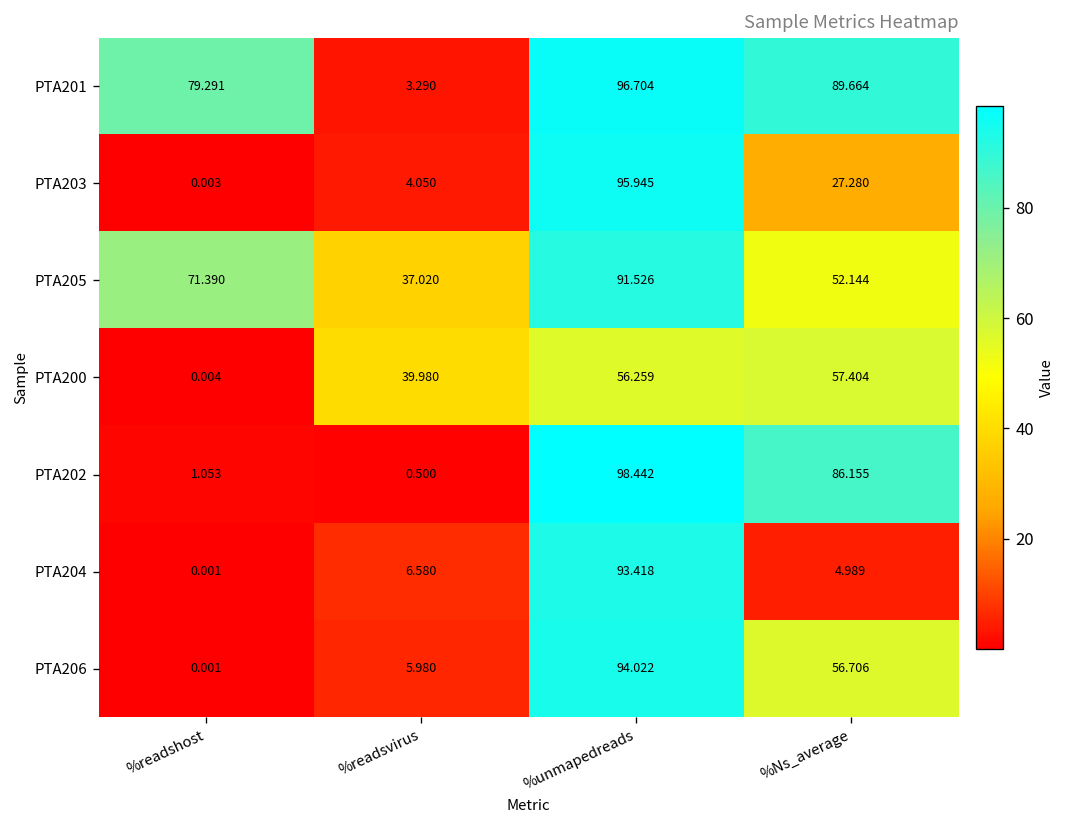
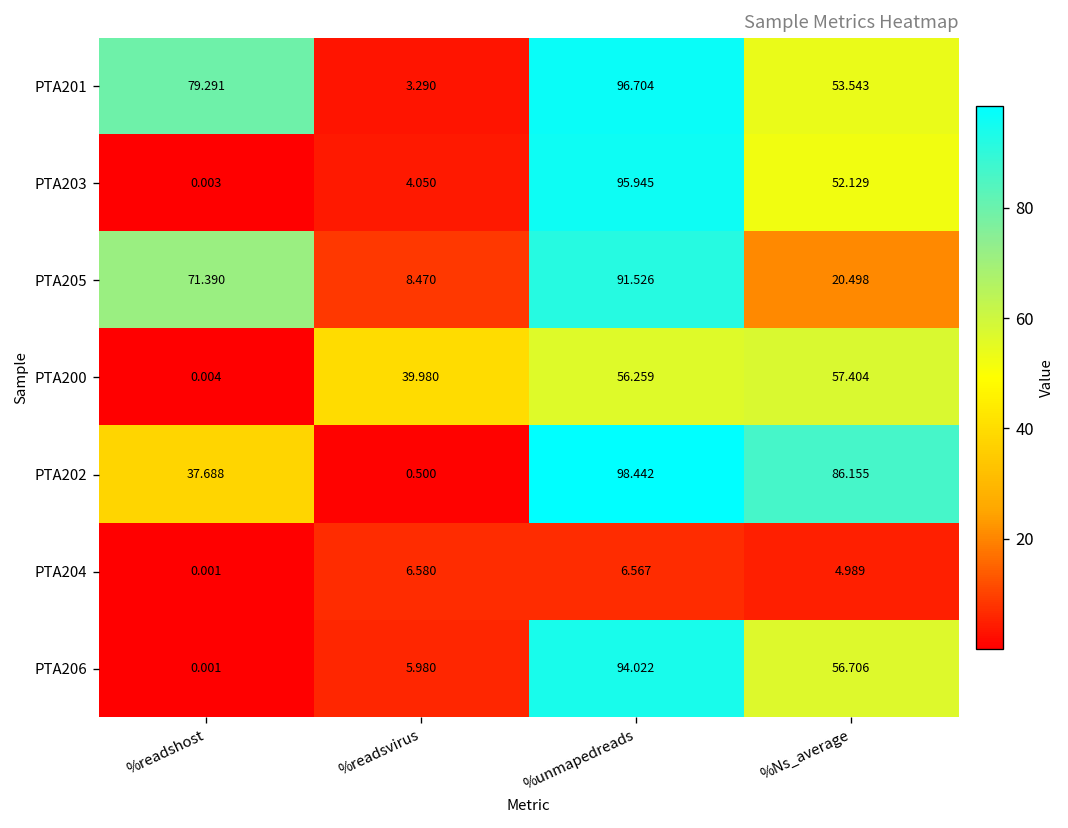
  {
    "PTA201": {
      "%readshost": 79.291,
      "%readsvirus": 3.290,
      "%unmapedreads": 96.704,
-     "%Ns_average": 89.664
+     "%Ns_average": 53.543
    },
    "PTA203": {
      "%readshost": 0.003,
      "%readsvirus": 4.050,
      "%unmapedreads": 95.945,
-     "%Ns_average": 27.280
+     "%Ns_average": 52.129
    },
    "PTA205": {
      "%readshost": 71.390,
-     "%readsvirus": 37.020,
+     "%readsvirus": 8.470,
      "%unmapedreads": 91.526,
-     "%Ns_average": 52.144
+     "%Ns_average": 20.498
    },
    "PTA200": {
      "%readshost": 0.004,
      "%readsvirus": 39.980,
      "%unmapedreads": 56.259,
      "%Ns_average": 57.404
    },
    "PTA202": {
-     "%readshost": 1.053,
+     "%readshost": 37.688,
      "%readsvirus": 0.500,
      "%unmapedreads": 98.442,
      "%Ns_average": 86.155
    },
    "PTA204": {
      "%readshost": 0.001,
      "%readsvirus": 6.580,
-     "%unmapedreads": 93.418,
+     "%unmapedreads": 6.567,
      "%Ns_average": 4.989
    },
    "PTA206": {
      "%readshost": 0.001,
      "%readsvirus": 5.980,
      "%unmapedreads": 94.022,
      "%Ns_average": 56.706
    }
  }
